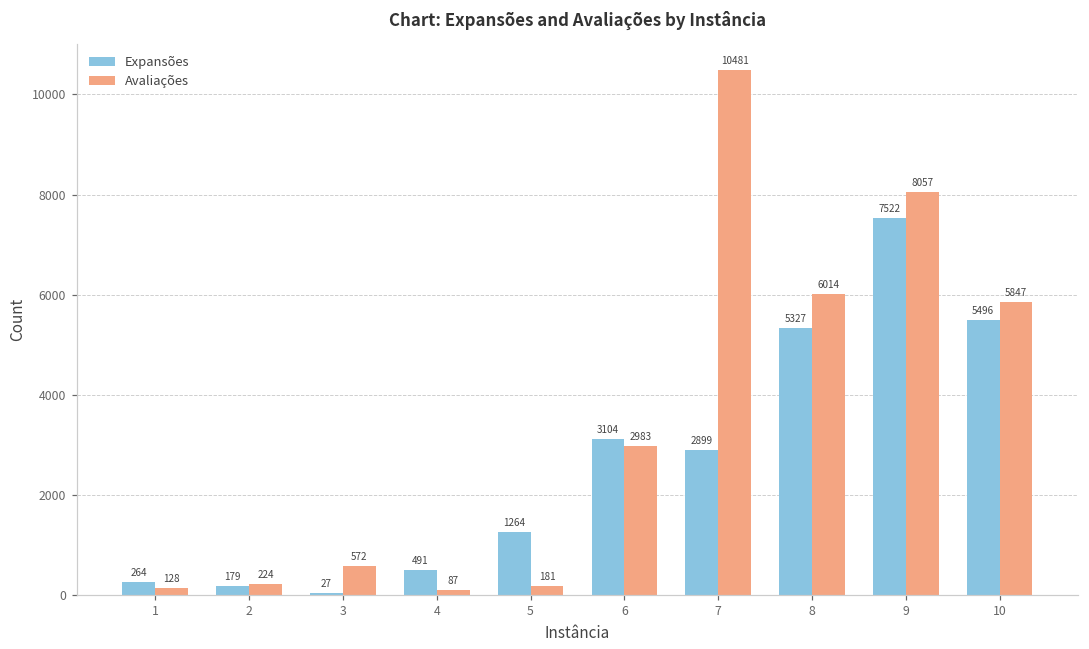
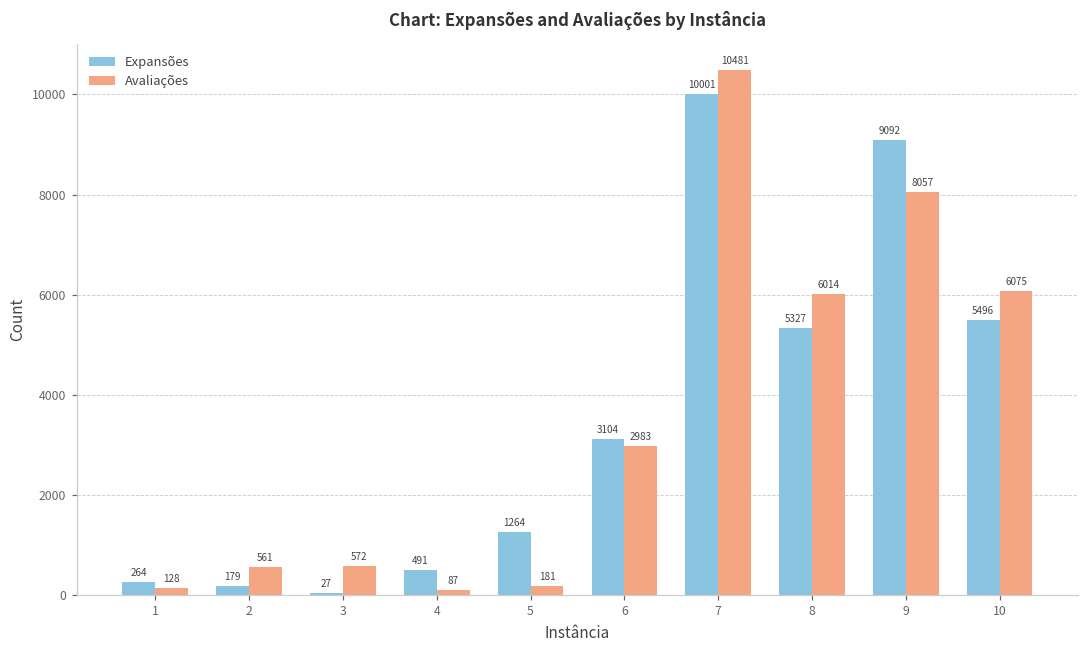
  {
    "Expansões": {
      "1": 264,
      "2": 179,
      "3": 27,
      "4": 491,
      "5": 1264,
      "6": 3104,
-     "7": 2899,
+     "7": 10001,
      "8": 5327,
-     "9": 7522,
+     "9": 9092,
      "10": 5496
    },
    "Avaliações": {
      "1": 128,
-     "2": 224,
+     "2": 561,
      "3": 572,
      "4": 87,
      "5": 181,
      "6": 2983,
      "7": 10481,
      "8": 6014,
      "9": 8057,
-     "10": 5847
+     "10": 6075
    }
  }
